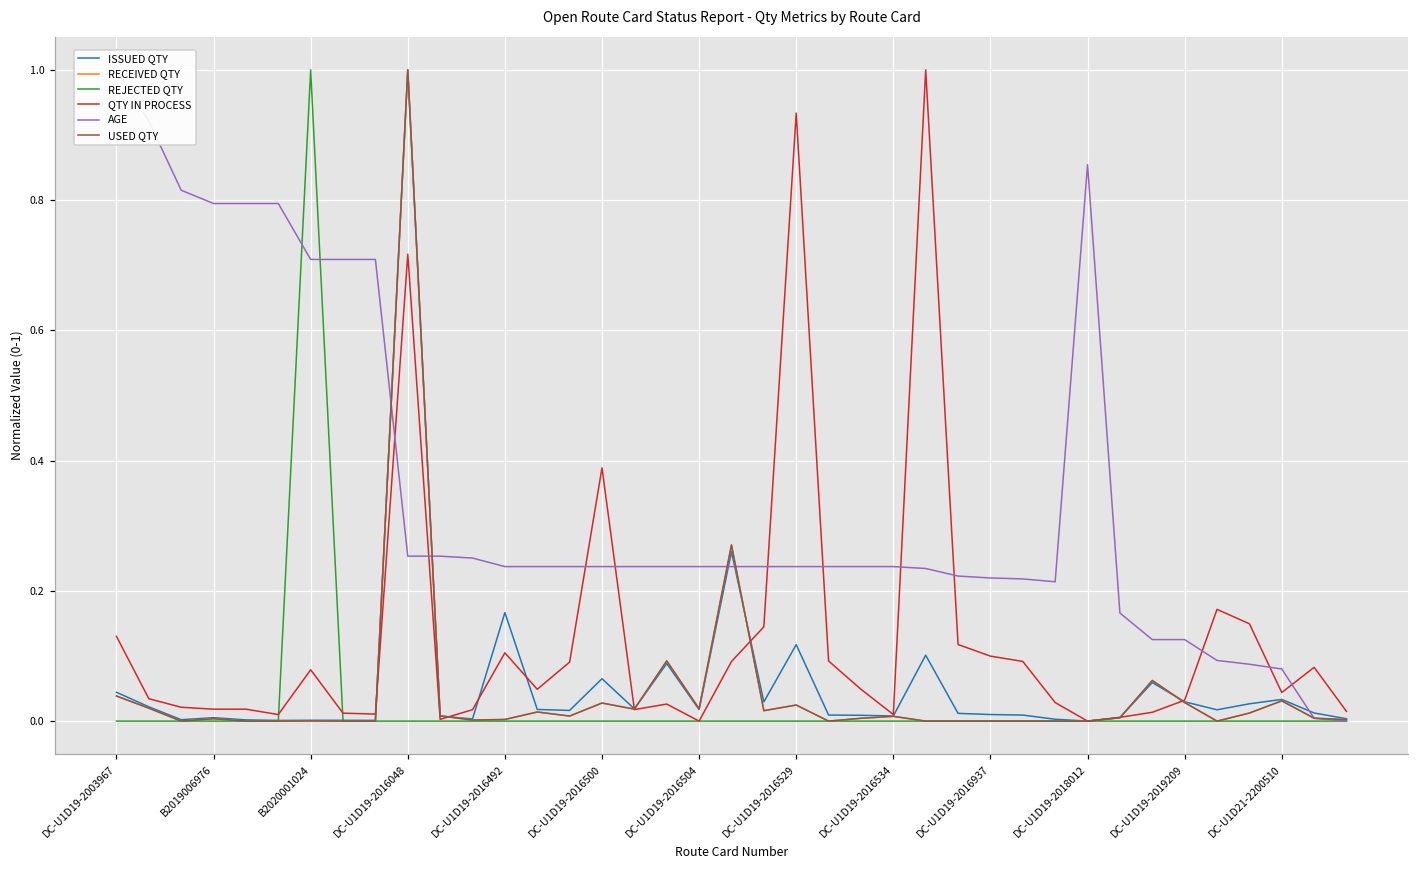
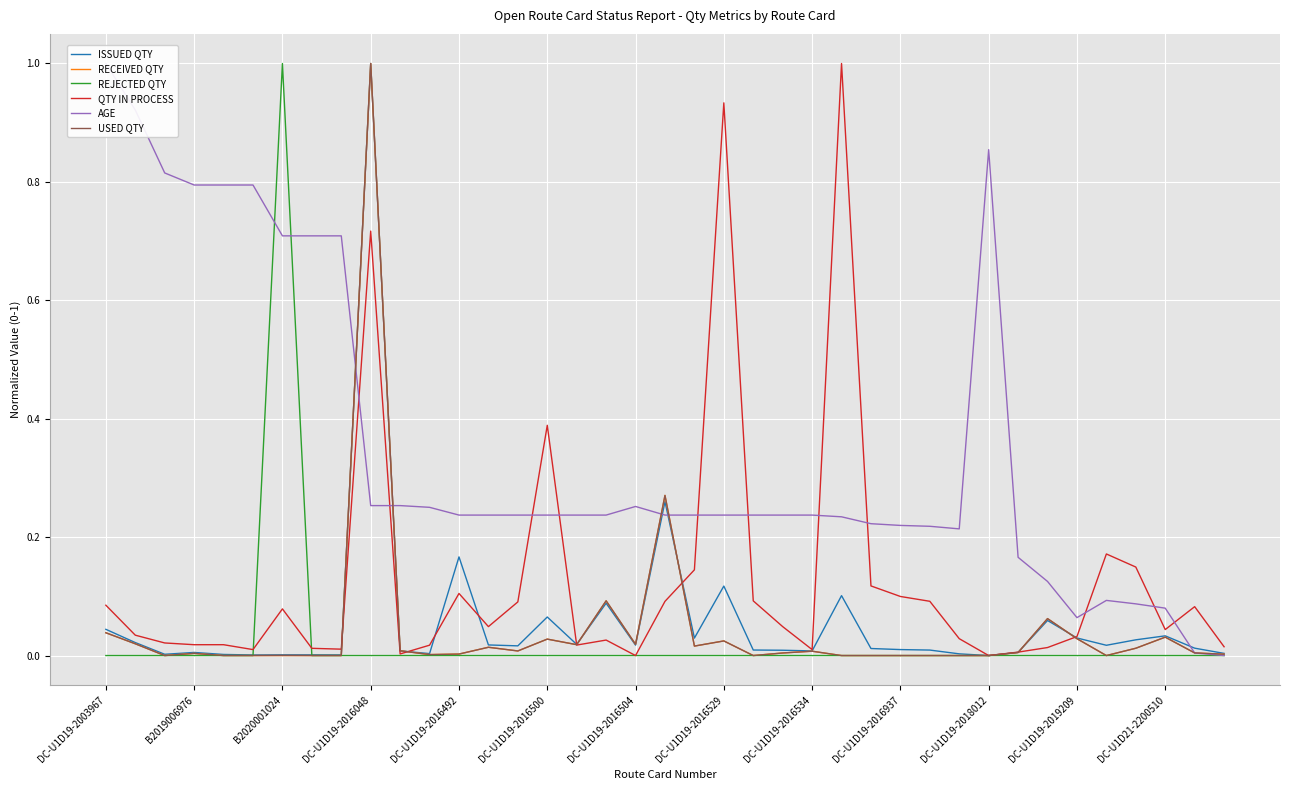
  {
    "ISSUED QTY": {
      "DC-U1D19-2003967": 0.04,
      "DC-U1D19-2016492": 0.17,
      "DC-U1D19-2016500": 0.07,
      "DC-U1D19-2016529": 0.12,
      "DC-U1D19-2016937": 0.01
    },
    "REJECTED QTY": {
      "DC-U1D19-2003967": 0.00,
      "B2020001024": 1.00,
      "DC-U1D19-2016048": 0.00,
      "DC-U1D19-2016500": 0.00,
      "DC-U1D19-2016529": 0.00,
      "DC-U1D19-2016534": 0.00,
      "DC-U1D19-2019209": 0.00,
      "DC-U1D21-2200510": 0.00
    },
    "QTY IN PROCESS": {
-     "DC-U1D19-2003967": 0.13,
+     "DC-U1D19-2003967": 0.09,
      "B2019006976": 0.02,
      "B2020001024": 0.08,
      "DC-U1D19-2016048": 0.72,
      "DC-U1D19-2016492": 0.10,
      "DC-U1D19-2016500": 0.39,
      "DC-U1D19-2016529": 0.93,
      "DC-U1D19-2016937": 0.10,
      "DC-U1D21-2200510": 0.04
    },
    "AGE": {
      "B2019006976": 0.79,
      "B2020001024": 0.71,
      "DC-U1D19-2016048": 0.25,
      "DC-U1D19-2016492": 0.24,
      "DC-U1D19-2016500": 0.24,
-     "DC-U1D19-2016504": 0.24,
+     "DC-U1D19-2016504": 0.25,
      "DC-U1D19-2016529": 0.24,
      "DC-U1D19-2016534": 0.24,
      "DC-U1D19-2016937": 0.22,
      "DC-U1D19-2018012": 0.85,
-     "DC-U1D19-2019209": 0.13,
+     "DC-U1D19-2019209": 0.06,
      "DC-U1D21-2200510": 0.08
    }
  }
